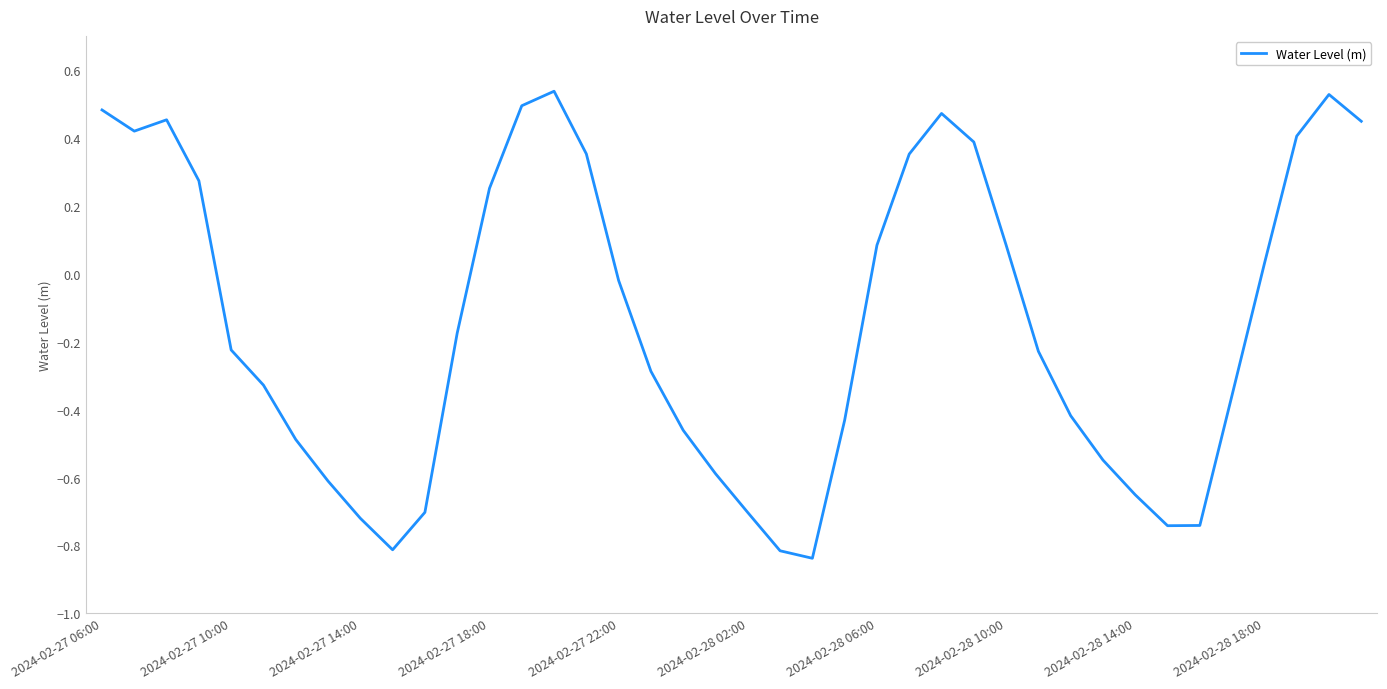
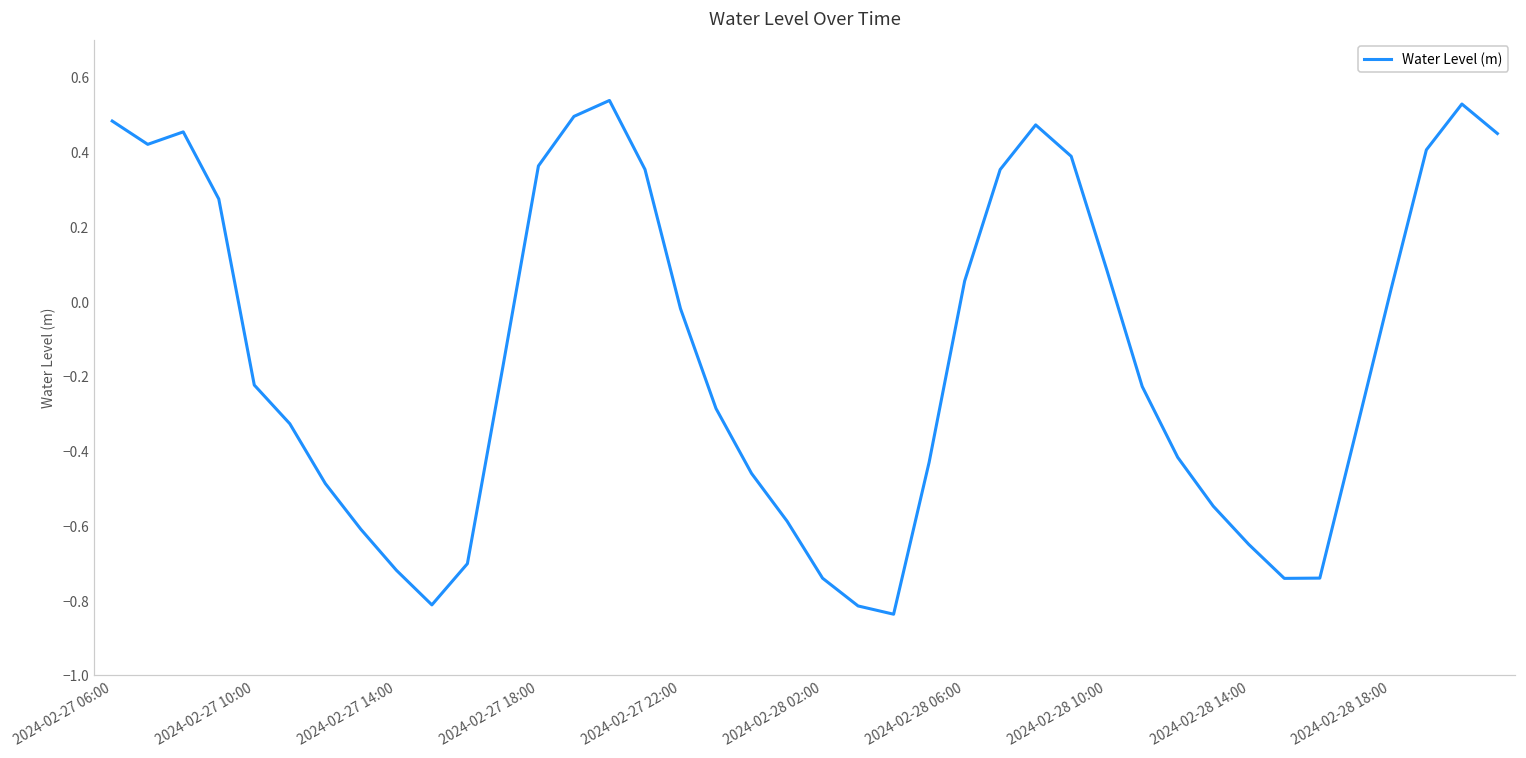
  {
    "2024-02-27 06:00": 0.48,
    "2024-02-27 10:00": -0.22,
    "2024-02-27 14:00": -0.72,
-   "2024-02-27 18:00": 0.25,
+   "2024-02-27 18:00": 0.36,
    "2024-02-27 22:00": -0.02,
-   "2024-02-28 02:00": -0.70,
-   "2024-02-28 06:00": 0.08,
+   "2024-02-28 02:00": -0.74,
+   "2024-02-28 06:00": 0.05,
    "2024-02-28 10:00": 0.08,
    "2024-02-28 14:00": -0.65,
    "2024-02-28 18:00": 0.03
  }
